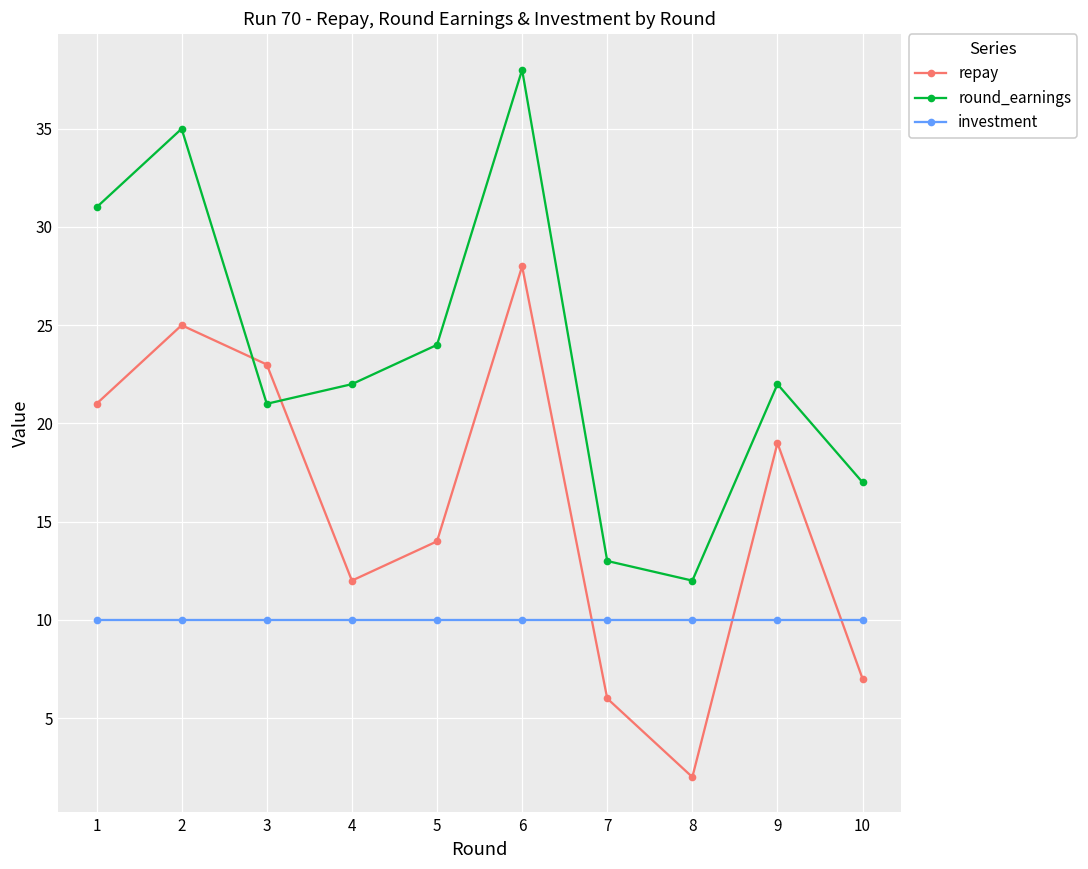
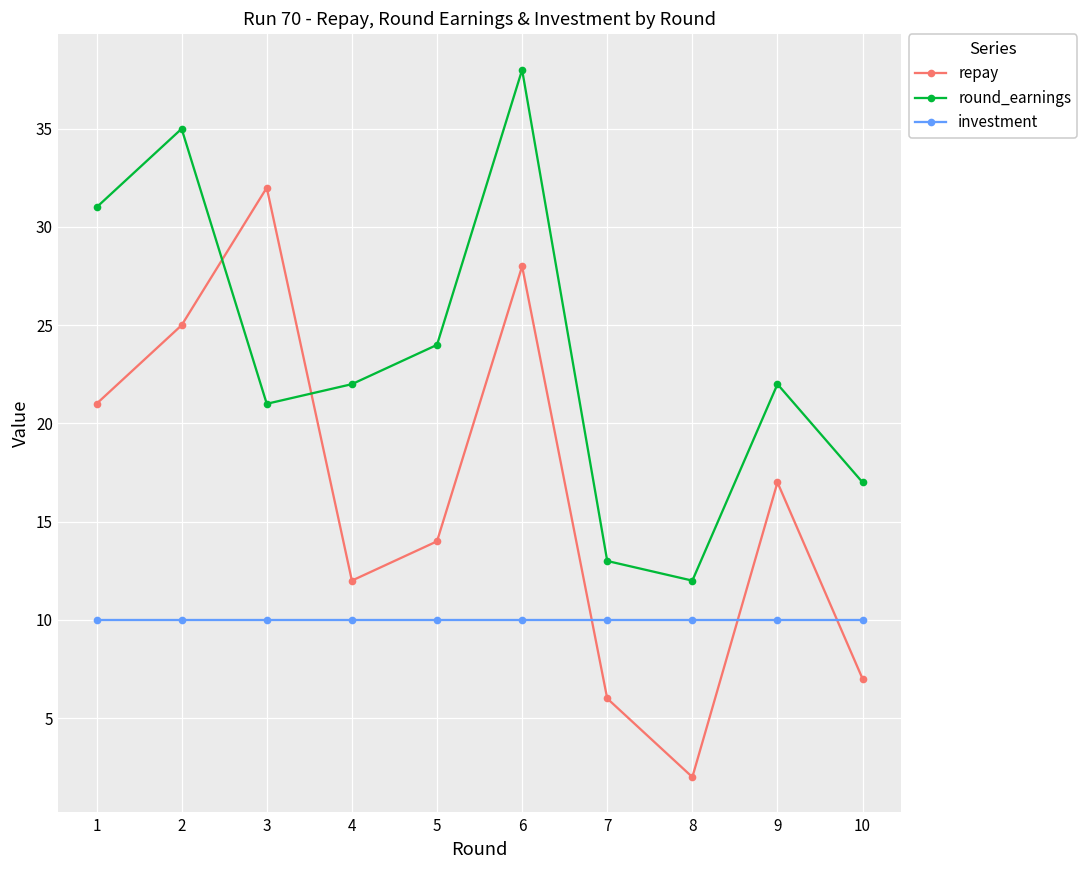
  {
    "repay": {
      "1": 21,
      "2": 25,
-     "3": 23,
+     "3": 32,
      "4": 12,
      "5": 14,
      "6": 28,
      "7": 6,
      "8": 2,
-     "9": 19,
+     "9": 17,
      "10": 7
    },
    "round_earnings": {
      "1": 31,
      "2": 35,
      "3": 21,
      "4": 22,
      "5": 24,
      "6": 38,
      "7": 13,
      "8": 12,
      "9": 22,
      "10": 17
    },
    "investment": {
      "1": 10,
      "2": 10,
      "3": 10,
      "4": 10,
      "5": 10,
      "6": 10,
      "7": 10,
      "8": 10,
      "9": 10,
      "10": 10
    }
  }
